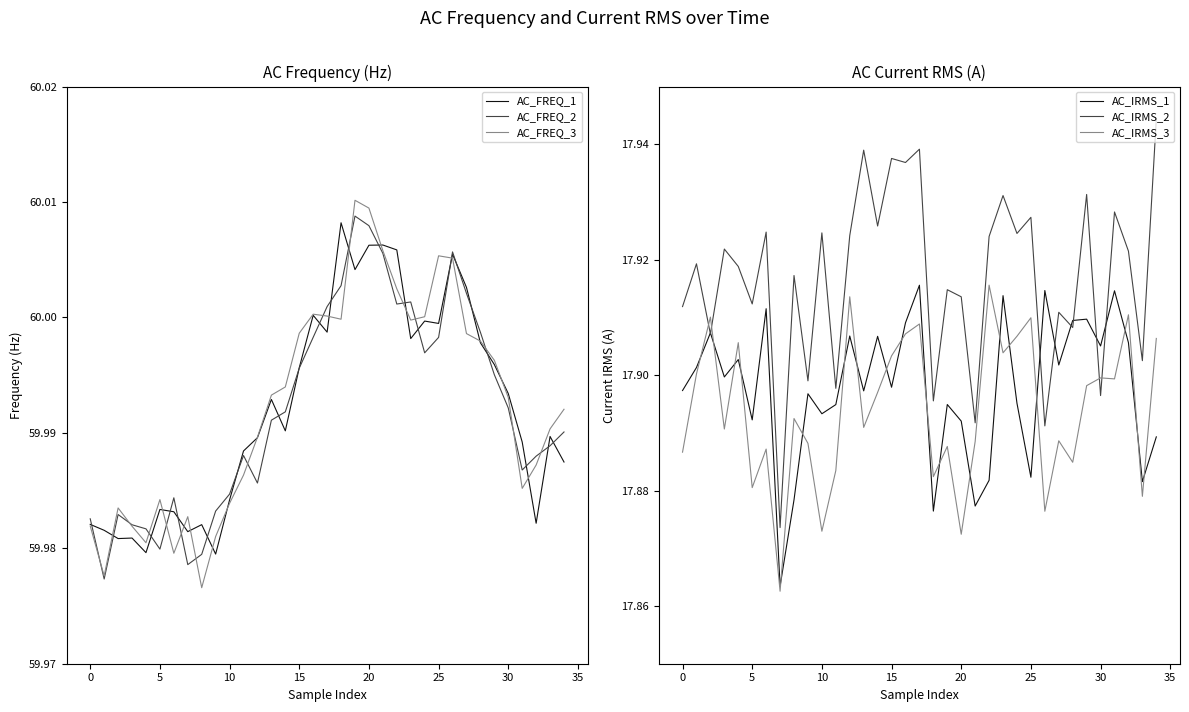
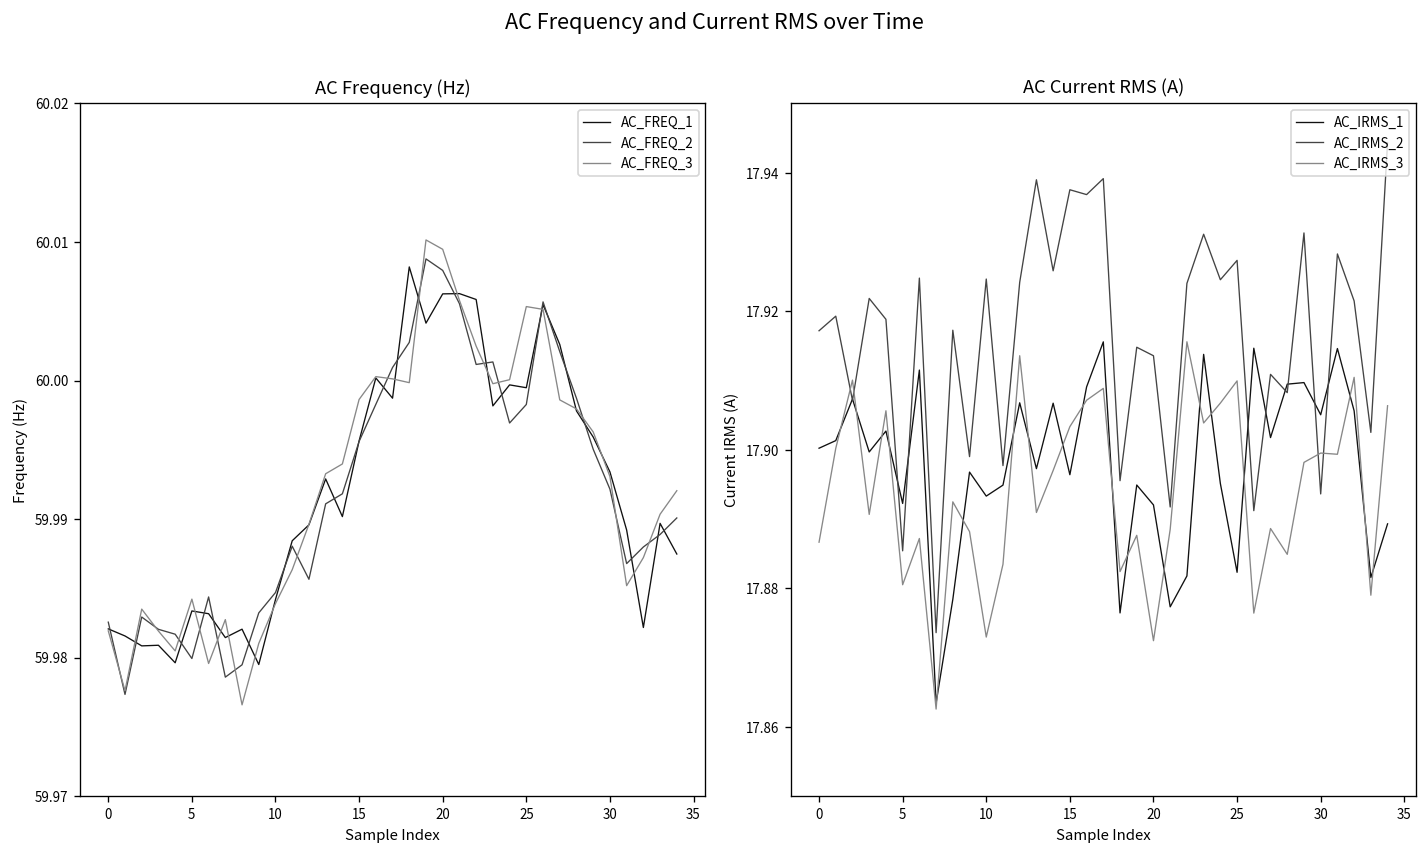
  {
    "AC Frequency (Hz)": {
      "AC_FREQ_1": {
        "5": 59.9834,
        "10": 59.9842,
        "20": 60.0063,
        "25": 59.9995,
        "30": 59.9934
      },
      "AC_FREQ_2": {
        "0": 59.9826,
        "5": 59.9799,
        "10": 59.9847,
        "20": 60.0079,
        "25": 59.9983,
        "30": 59.9922
      },
      "AC_FREQ_3": {
        "5": 59.9842,
        "10": 59.9839,
        "15": 59.9986,
        "20": 60.0095,
        "25": 60.0053,
        "30": 59.9931
      }
    },
    "AC Current RMS (A)": {
      "AC_IRMS_1": {
-       "0": 17.897,
+       "0": 17.900,
        "5": 17.892,
        "10": 17.893,
-       "15": 17.898,
+       "15": 17.896,
        "20": 17.892,
        "25": 17.882,
        "30": 17.905
      },
      "AC_IRMS_2": {
-       "0": 17.912,
-       "5": 17.912,
+       "0": 17.917,
+       "5": 17.885,
        "10": 17.925,
        "15": 17.938,
        "20": 17.914,
        "25": 17.927,
-       "30": 17.896
+       "30": 17.894
      },
      "AC_IRMS_3": {
        "0": 17.887,
        "5": 17.881,
        "10": 17.873,
        "15": 17.903,
        "20": 17.872,
        "25": 17.910,
        "30": 17.900
      }
    }
  }
